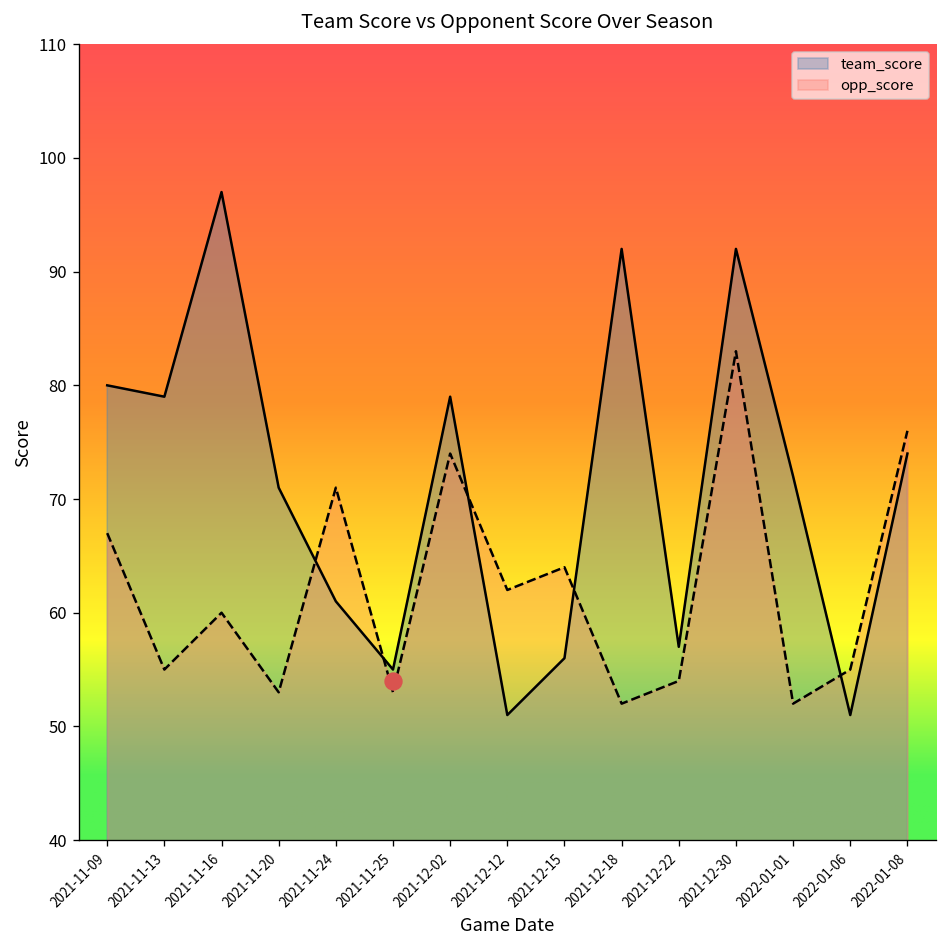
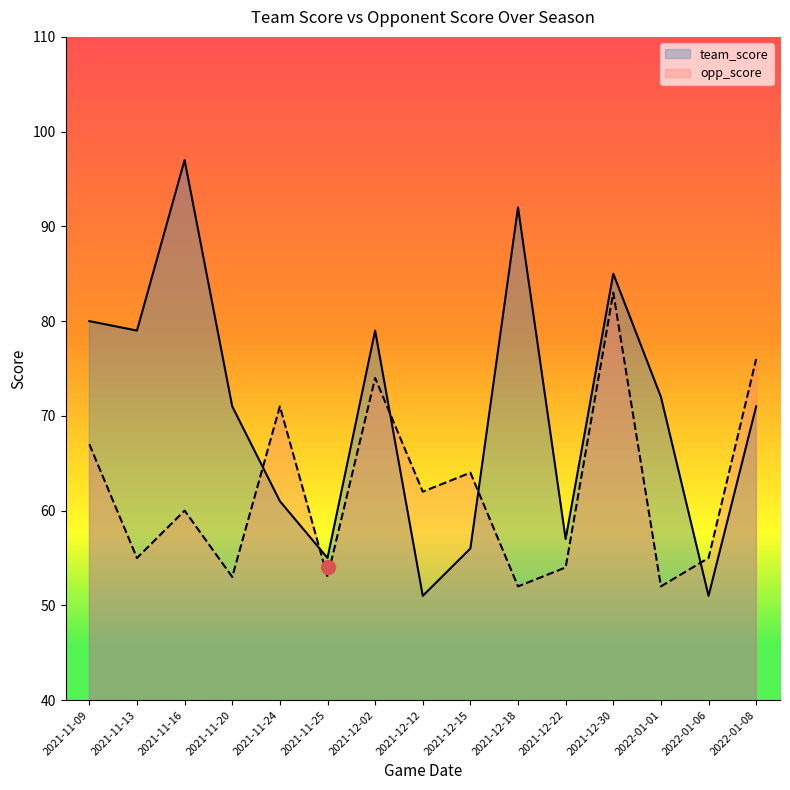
  {
    "team_score": {
      "2021-11-09": 80,
      "2021-11-13": 79,
      "2021-11-16": 97,
      "2021-11-20": 71,
      "2021-11-24": 61,
      "2021-11-25": 55,
      "2021-12-02": 79,
      "2021-12-12": 51,
      "2021-12-15": 56,
      "2021-12-18": 92,
      "2021-12-22": 57,
-     "2021-12-30": 92,
+     "2021-12-30": 85,
      "2022-01-01": 72,
      "2022-01-06": 51,
-     "2022-01-08": 74
+     "2022-01-08": 71
    },
    "opp_score": {
      "2021-11-09": 67,
      "2021-11-13": 55,
      "2021-11-16": 60,
      "2021-11-20": 53,
      "2021-11-24": 71,
      "2021-11-25": 53,
      "2021-12-02": 74,
      "2021-12-12": 62,
      "2021-12-15": 64,
      "2021-12-18": 52,
      "2021-12-22": 54,
      "2021-12-30": 83,
      "2022-01-01": 52,
      "2022-01-06": 55,
      "2022-01-08": 76
    }
  }
